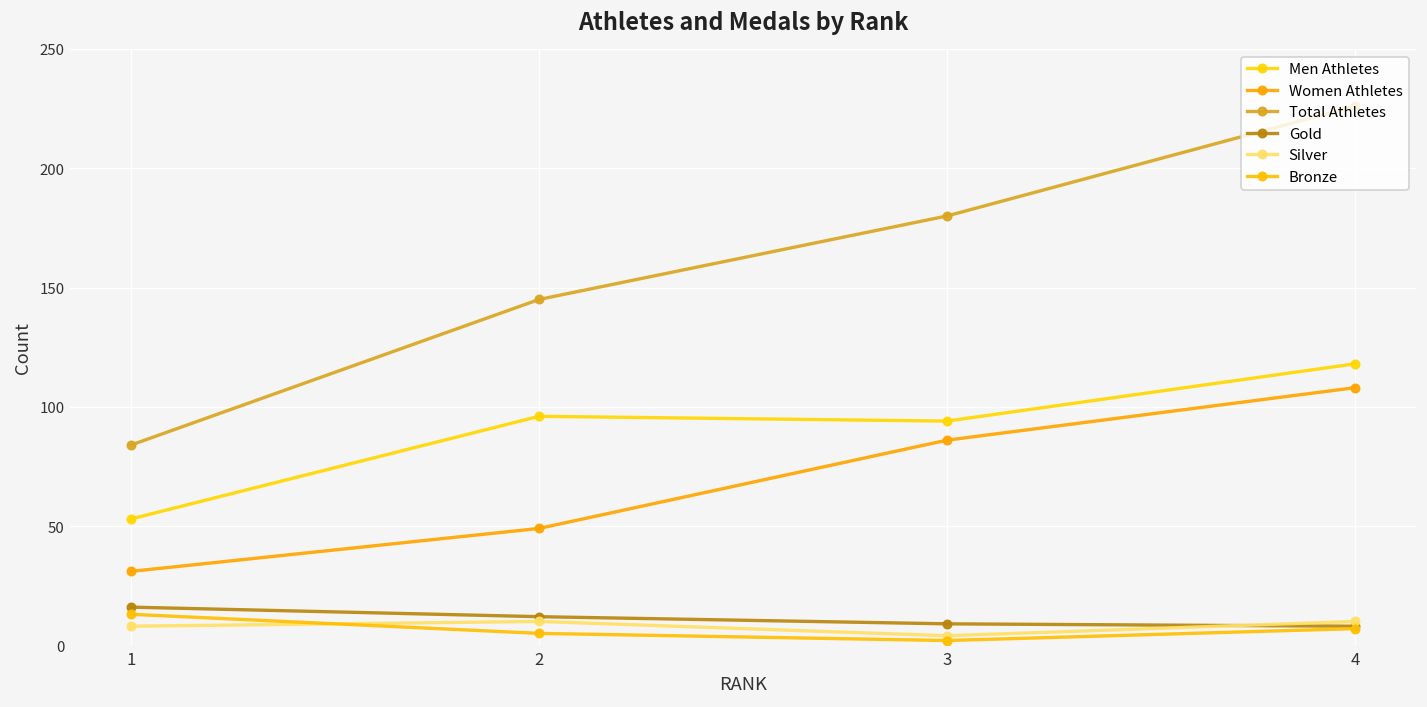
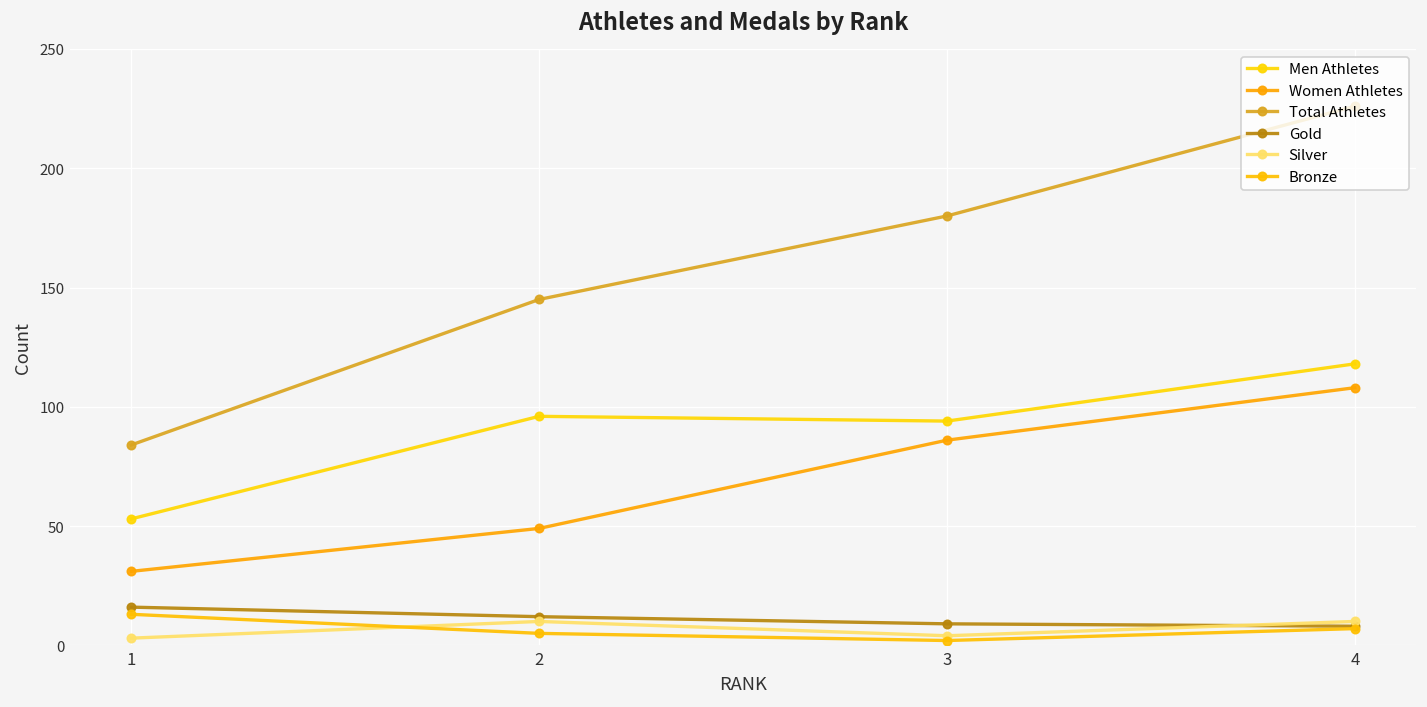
  {
    "Silver": {
-     "1": 8,
+     "1": 3,
      "2": 10,
      "3": 4,
      "4": 10
    }
  }
